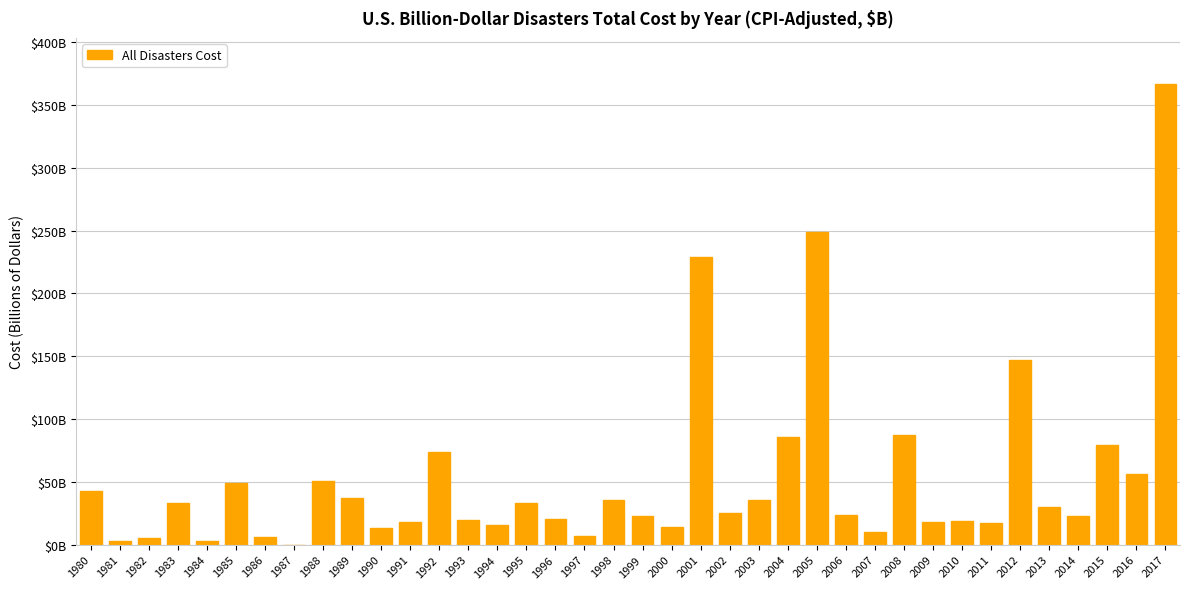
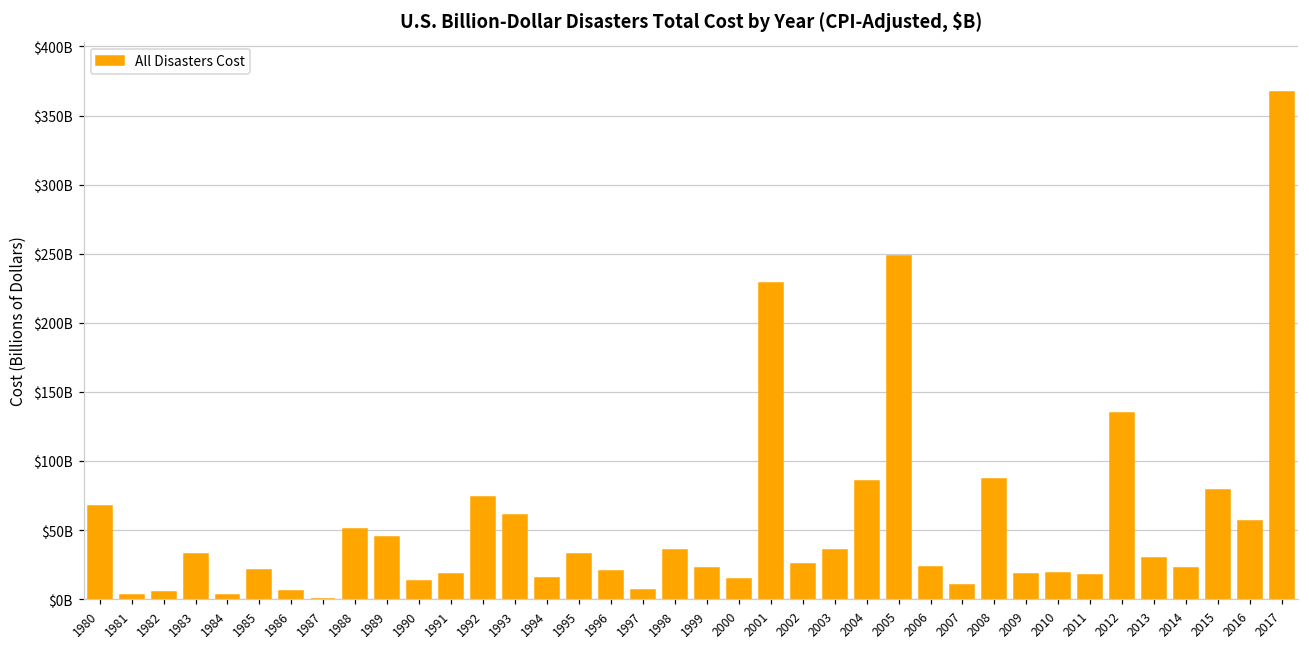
  {
-   "1980": "$42000000000",
+   "1980": "$68000000000",
    "1981": "$3000000000",
    "1982": "$5000000000",
    "1983": "$33000000000",
    "1984": "$3000000000",
-   "1985": "$49000000000",
+   "1985": "$21000000000",
    "1986": "$6000000000",
    "1987": "$0",
    "1988": "$51000000000",
-   "1989": "$37000000000",
+   "1989": "$45000000000",
    "1990": "$14000000000",
    "1991": "$18000000000",
    "1992": "$74000000000",
-   "1993": "$20000000000",
+   "1993": "$61000000000",
    "1994": "$16000000000",
    "1995": "$33000000000",
    "1996": "$20000000000",
    "1997": "$7000000000",
    "1998": "$36000000000",
    "1999": "$23000000000",
    "2000": "$14000000000",
    "2001": "$229000000000",
    "2002": "$25000000000",
    "2003": "$36000000000",
    "2004": "$86000000000",
    "2005": "$249000000000",
    "2006": "$23000000000",
    "2007": "$10000000000",
    "2008": "$87000000000",
    "2009": "$18000000000",
    "2010": "$19000000000",
    "2011": "$18000000000",
-   "2012": "$147000000000",
+   "2012": "$135000000000",
    "2013": "$30000000000",
    "2014": "$23000000000",
    "2015": "$79000000000",
    "2016": "$57000000000",
    "2017": "$367000000000"
  }
